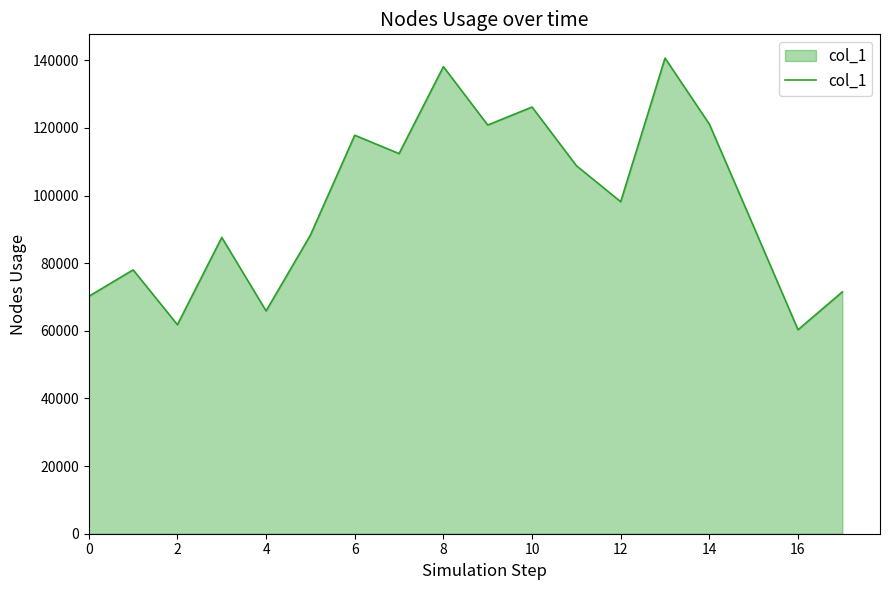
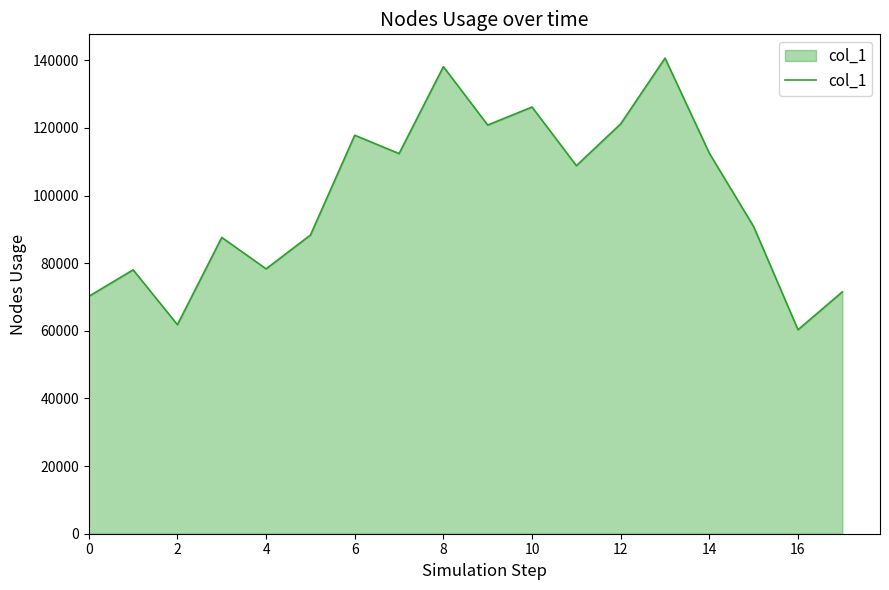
  {
    "0": 70000,
    "2": 62000,
-   "4": 66000,
+   "4": 78000,
    "6": 118000,
    "8": 138000,
    "10": 126000,
-   "12": 98000,
-   "14": 121000,
+   "12": 121000,
+   "14": 113000,
    "16": 60000
  }
